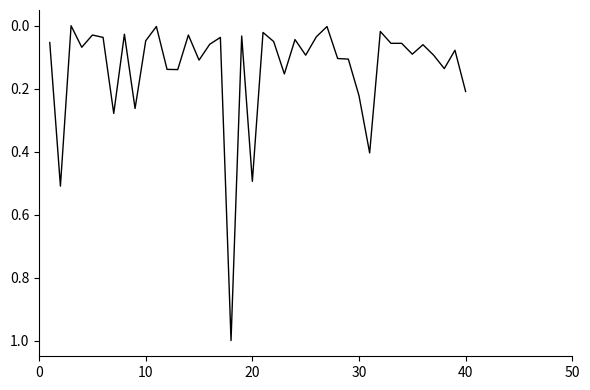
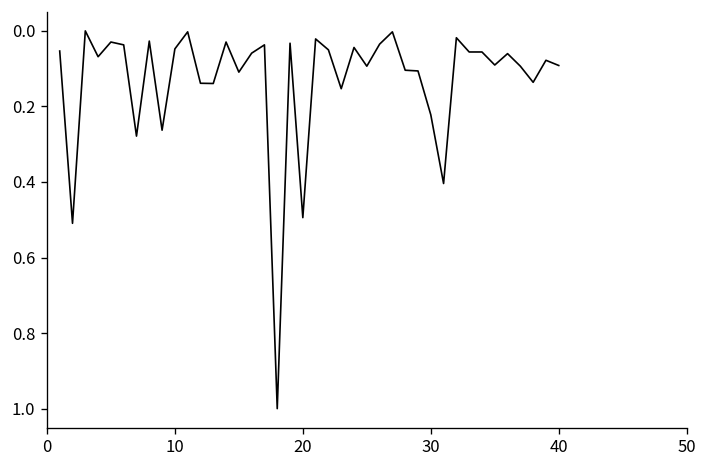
  {
    "10": 0.05,
    "20": 0.49,
    "30": 0.22,
-   "40": 0.21
+   "40": 0.09
  }
